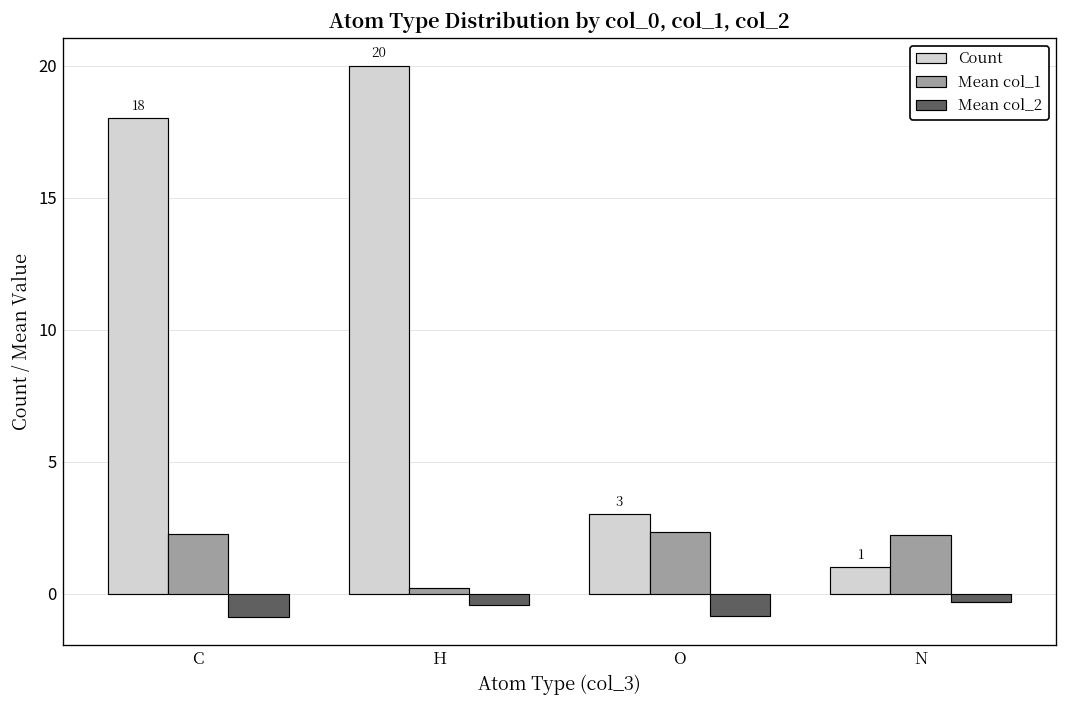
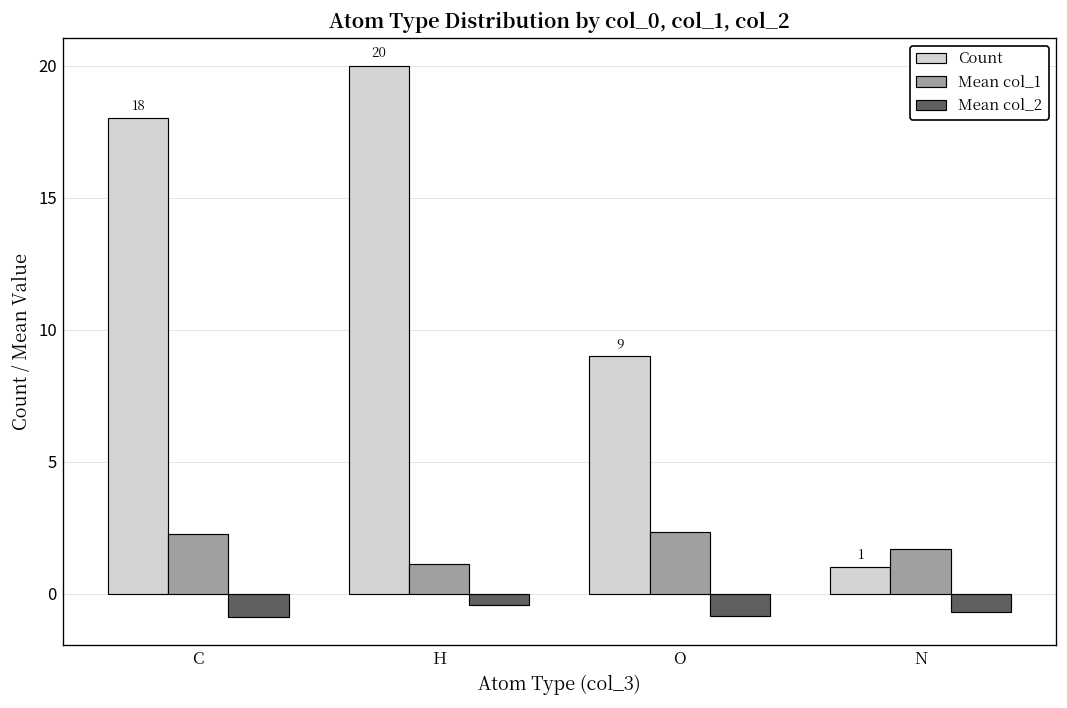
  {
    "Count": {
      "C": 18,
      "H": 20,
-     "O": 3,
+     "O": 9,
      "N": 1
    },
    "Mean col_1": {
      "C": 2.2,
-     "H": 0.2,
+     "H": 1.1,
      "O": 2.3,
-     "N": 2.2
+     "N": 1.7
    },
    "Mean col_2": {
      "C": -0.9,
      "H": -0.4,
      "O": -0.9,
-     "N": -0.3
+     "N": -0.7
    }
  }
